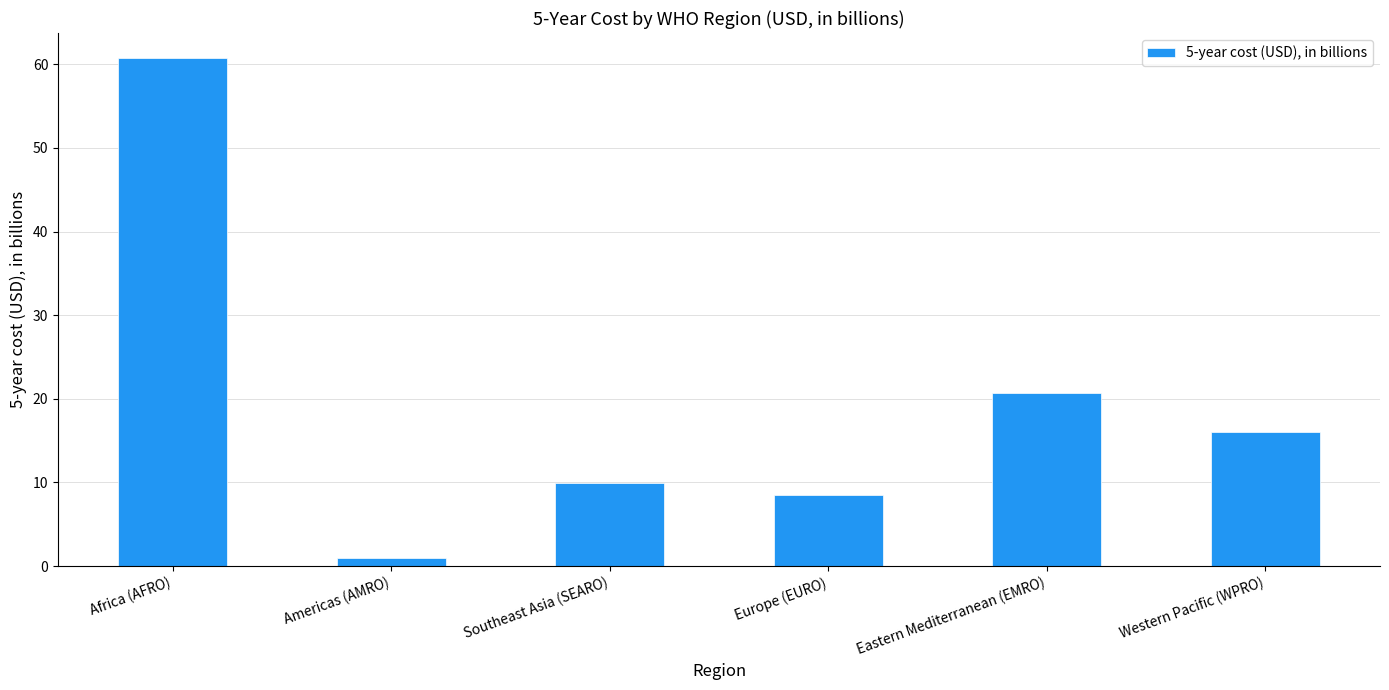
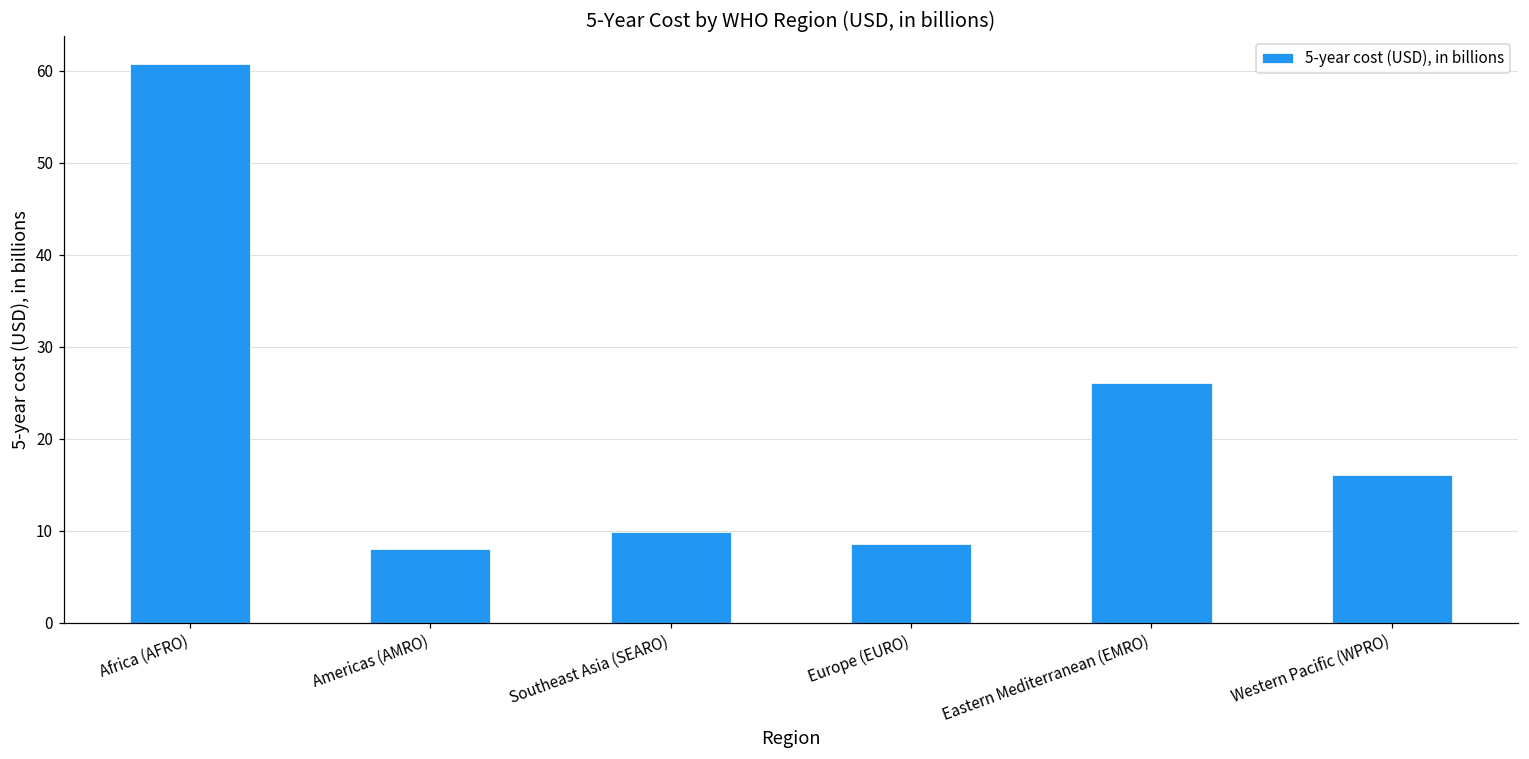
  {
    "Africa (AFRO)": 61,
-   "Americas (AMRO)": 1,
+   "Americas (AMRO)": 8,
    "Southeast Asia (SEARO)": 10,
    "Europe (EURO)": 9,
-   "Eastern Mediterranean (EMRO)": 21,
+   "Eastern Mediterranean (EMRO)": 26,
    "Western Pacific (WPRO)": 16
  }
